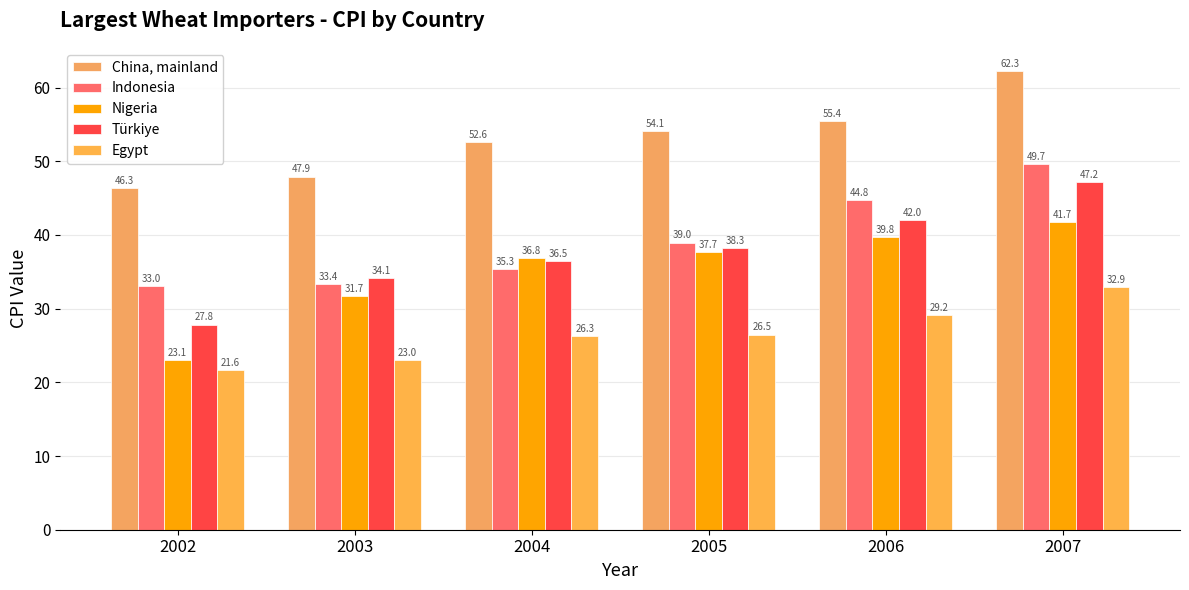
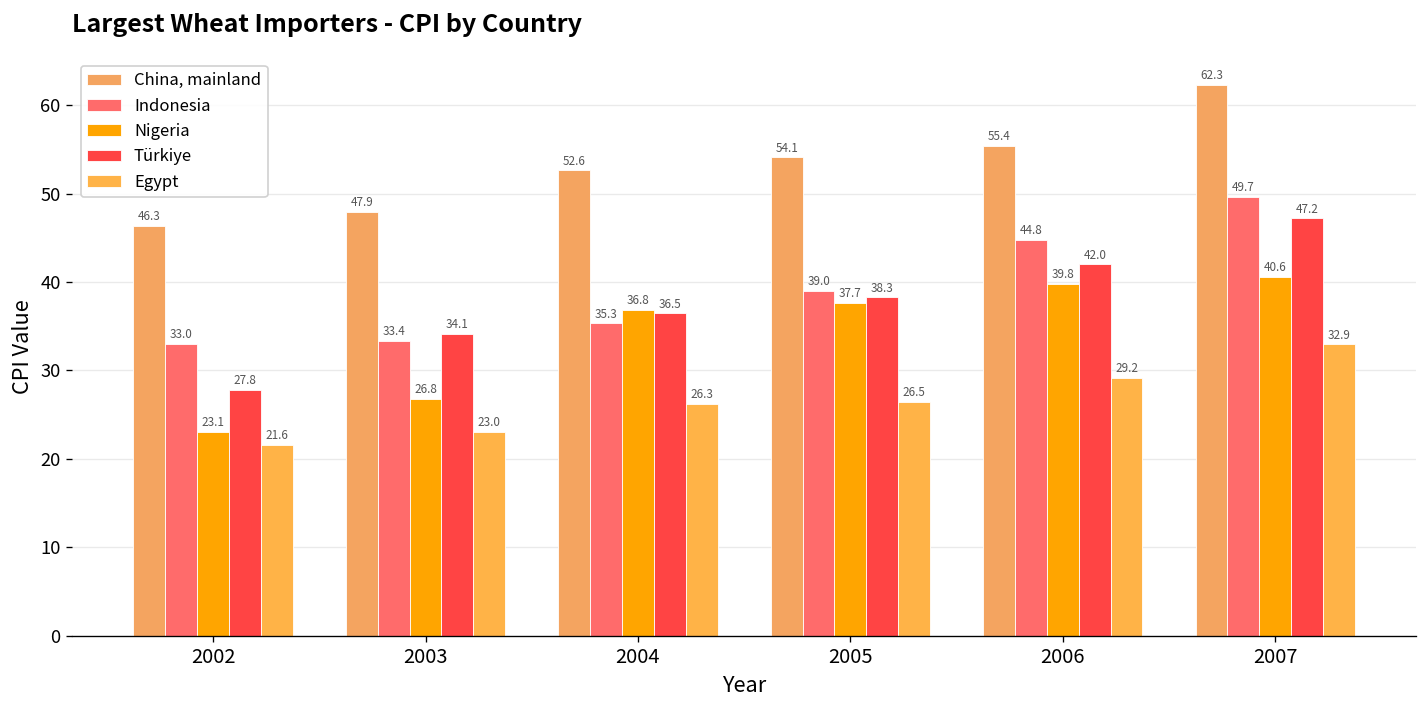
  {
    "Nigeria": {
      "2002": 23.1,
-     "2003": 31.7,
+     "2003": 26.8,
      "2004": 36.8,
      "2005": 37.7,
      "2006": 39.8,
-     "2007": 41.7
+     "2007": 40.6
    }
  }
